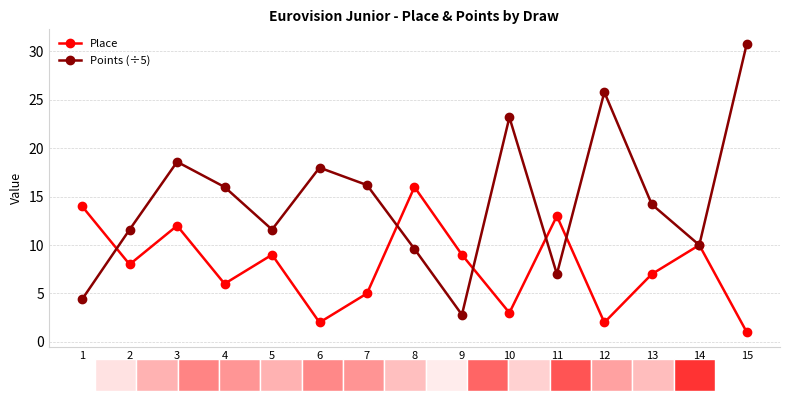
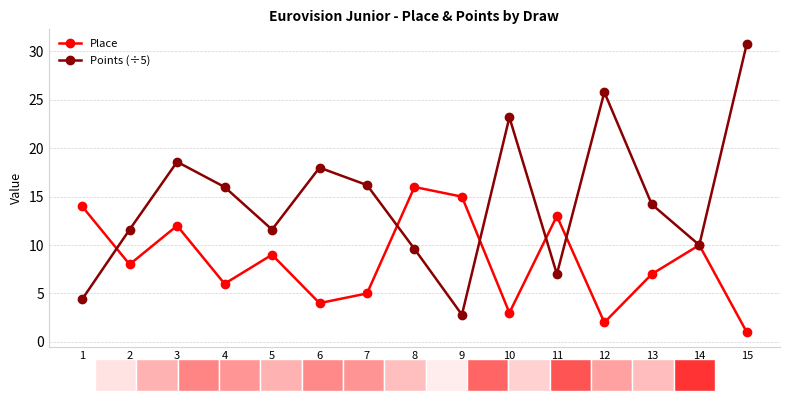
  {
    "Eurovision Junior - Place & Points by Draw": {
      "Place": {
        "1": 14,
        "2": 8,
        "3": 12,
        "4": 6,
        "5": 9,
-       "6": 2,
+       "6": 4,
        "7": 5,
        "8": 16,
-       "9": 9,
+       "9": 15,
        "10": 3,
        "11": 13,
        "12": 2,
        "13": 7,
        "15": 1
      },
      "Points (÷5)": {
        "1": 4,
        "2": 12,
        "3": 19,
        "4": 16,
        "5": 12,
        "6": 18,
        "7": 16,
        "8": 10,
        "9": 3,
        "10": 23,
        "11": 7,
        "12": 26,
        "13": 14,
        "15": 31
      }
    }
  }
